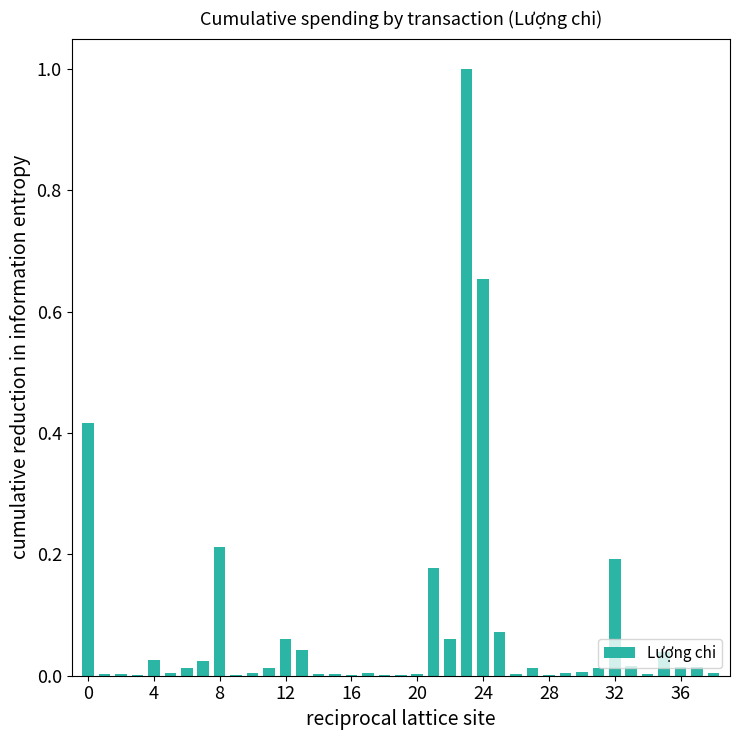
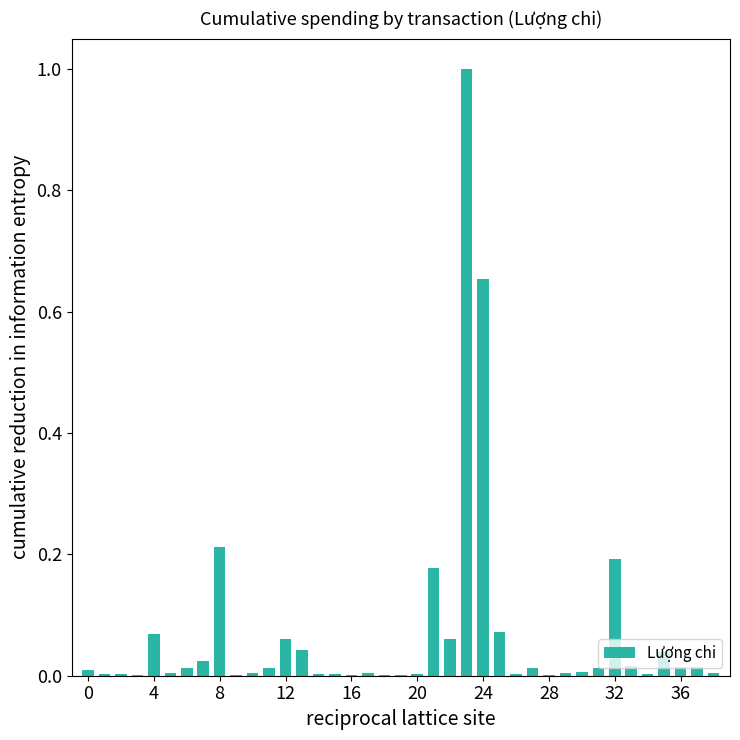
  {
-   "0": 0.42,
-   "4": 0.03,
+   "0": 0.01,
+   "4": 0.07,
    "8": 0.21,
    "12": 0.06,
    "24": 0.65,
    "32": 0.19
  }
